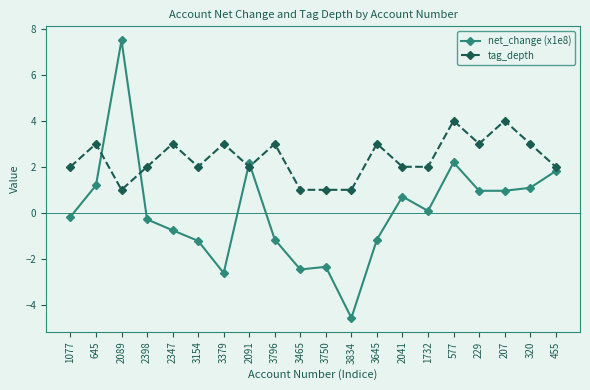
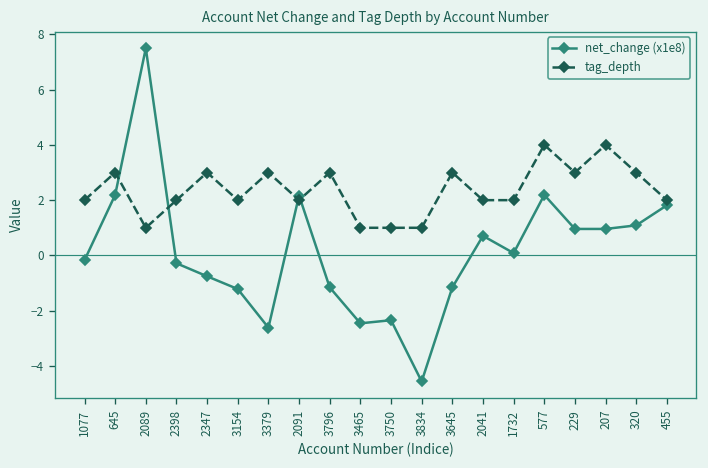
  {
    "net_change (x1e8)": {
      "1077": -0.2,
-     "645": 1.2,
+     "645": 2.2,
      "2089": 7.5,
      "2398": -0.3,
      "2347": -0.8,
      "3154": -1.2,
      "3379": -2.6,
      "2091": 2.2,
      "3796": -1.2,
      "3465": -2.5,
      "3750": -2.3,
      "3834": -4.6,
      "3645": -1.2,
      "2041": 0.7,
      "1732": 0.1,
      "577": 2.2,
      "229": 1.0,
      "207": 1.0,
      "320": 1.1,
      "455": 1.8
    },
    "tag_depth": {
      "1077": 2.0,
      "645": 3.0,
      "2089": 1.0,
      "2398": 2.0,
      "2347": 3.0,
      "3154": 2.0,
      "3379": 3.0,
      "2091": 2.0,
      "3796": 3.0,
      "3465": 1.0,
      "3750": 1.0,
      "3834": 1.0,
      "3645": 3.0,
      "2041": 2.0,
      "1732": 2.0,
      "577": 4.0,
      "229": 3.0,
      "207": 4.0,
      "320": 3.0,
      "455": 2.0
    }
  }
